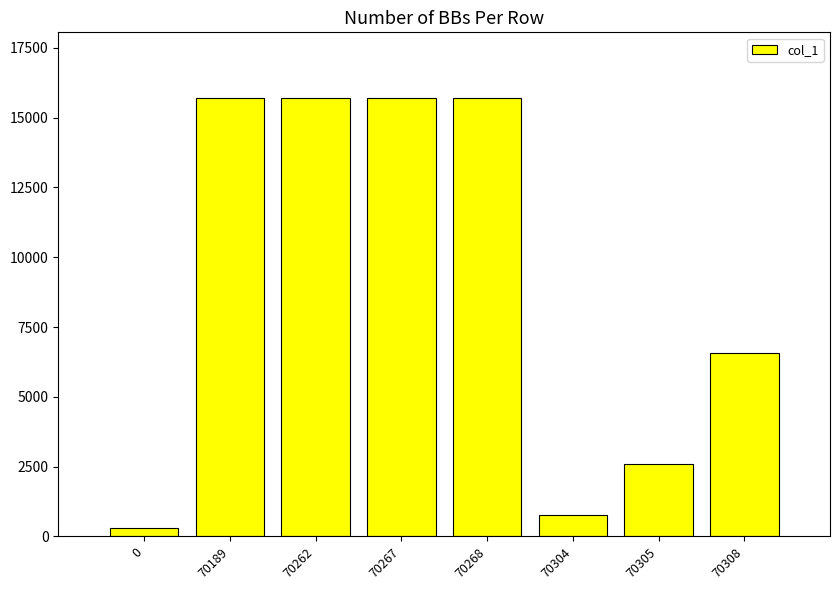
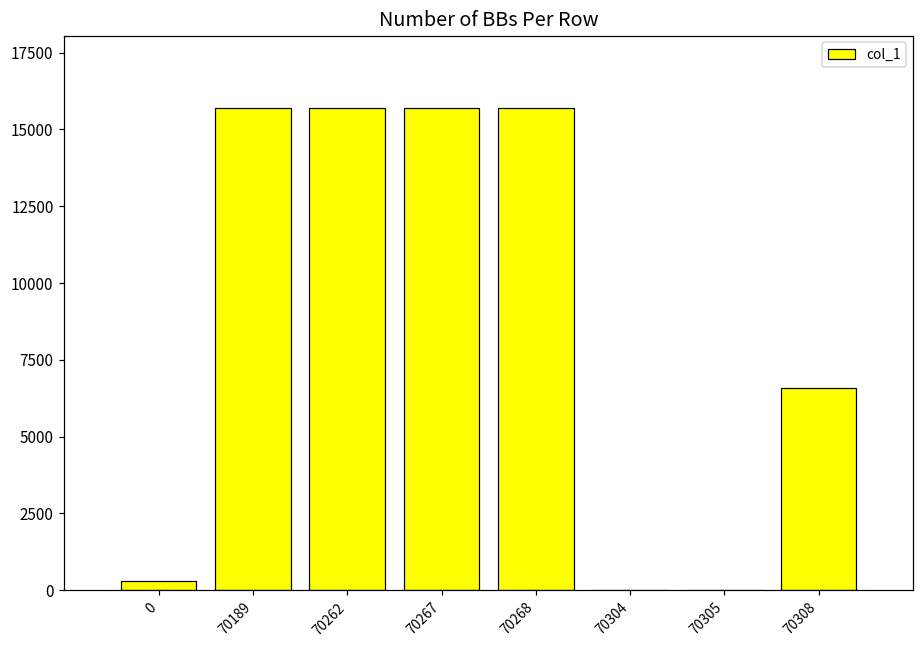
  {
    "0": 300,
    "70189": 15700,
    "70262": 15700,
    "70267": 15700,
    "70268": 15700,
-   "70304": 800,
-   "70305": 2600,
+   "70304": 0,
+   "70305": 0,
    "70308": 6600
  }
